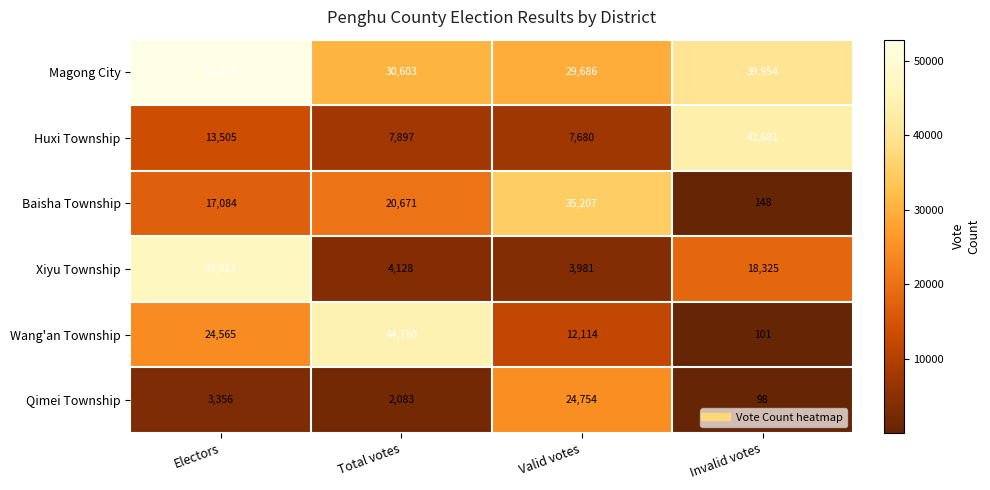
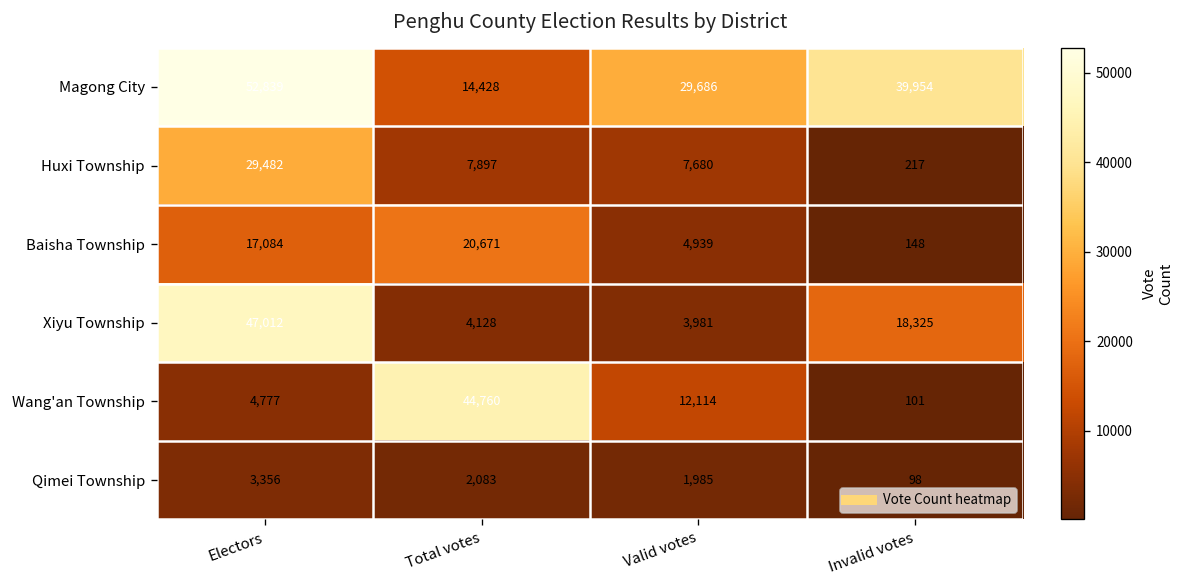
  {
    "Magong City": {
-     "Total votes": "30,603",
+     "Total votes": "14,428",
      "Valid votes": "29,686",
      "Invalid votes": "39,954"
    },
    "Huxi Township": {
-     "Electors": "13,505",
+     "Electors": "29,482",
      "Total votes": "7,897",
      "Valid votes": "7,680",
-     "Invalid votes": "43,681"
+     "Invalid votes": "217"
    },
    "Baisha Township": {
      "Electors": "17,084",
      "Total votes": "20,671",
-     "Valid votes": "35,207",
+     "Valid votes": "4,939",
      "Invalid votes": "148"
    },
    "Xiyu Township": {
      "Electors": "47,012",
      "Total votes": "4,128",
      "Valid votes": "3,981",
      "Invalid votes": "18,325"
    },
    "Wang'an Township": {
-     "Electors": "24,565",
+     "Electors": "4,777",
      "Total votes": "44,760",
      "Valid votes": "12,114",
      "Invalid votes": "101"
    },
    "Qimei Township": {
      "Electors": "3,356",
      "Total votes": "2,083",
-     "Valid votes": "24,754",
+     "Valid votes": "1,985",
      "Invalid votes": "98"
    }
  }
